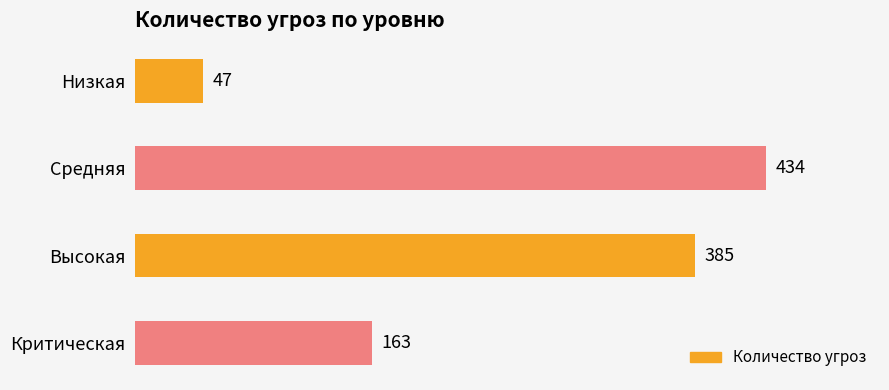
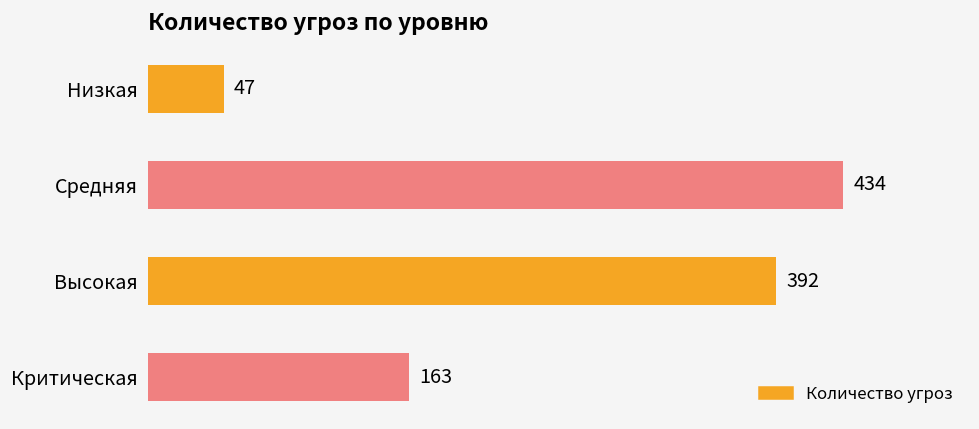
  {
    "Низкая": 47,
    "Средняя": 434,
-   "Высокая": 385,
+   "Высокая": 392,
    "Критическая": 163
  }
